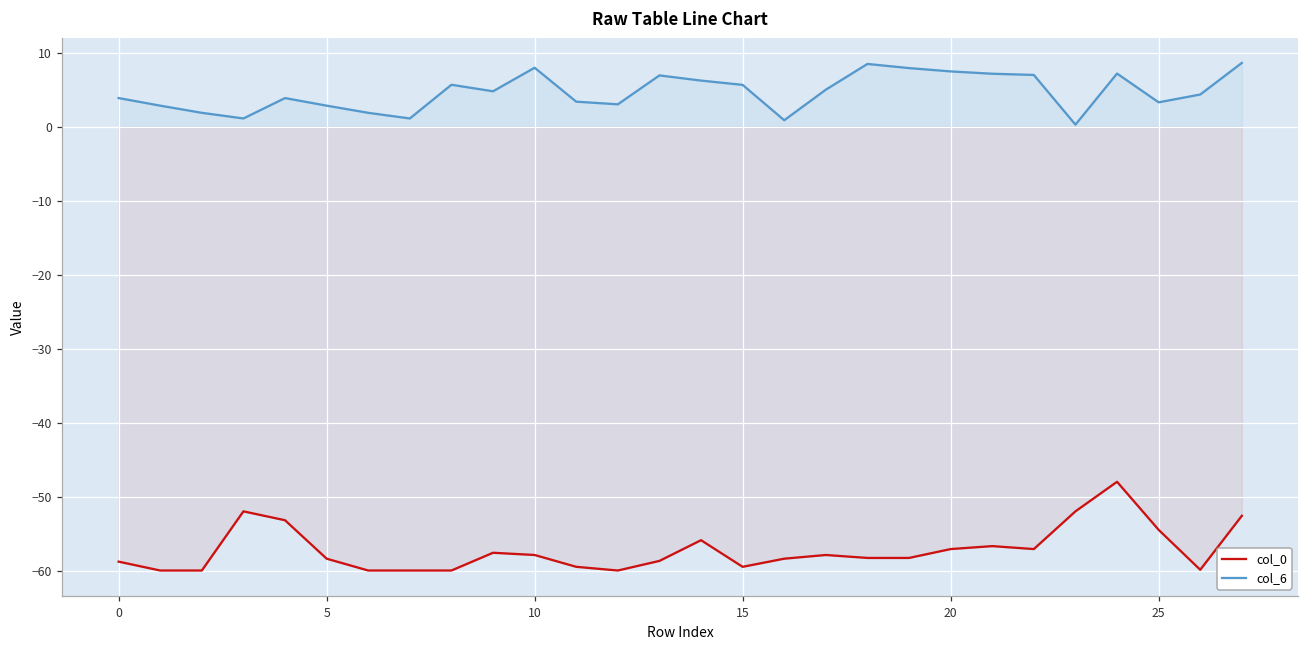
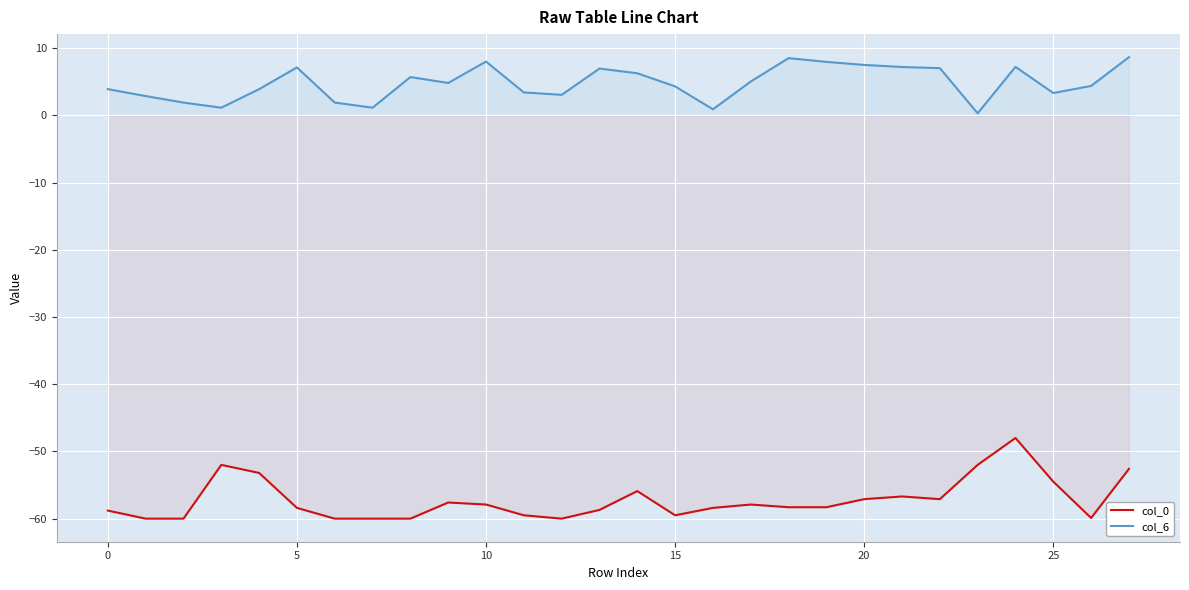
  {
    "col_6": {
      "0": 4,
-     "5": 3,
+     "5": 7,
      "10": 8,
-     "15": 6,
+     "15": 4,
      "20": 7,
      "25": 3
    }
  }
